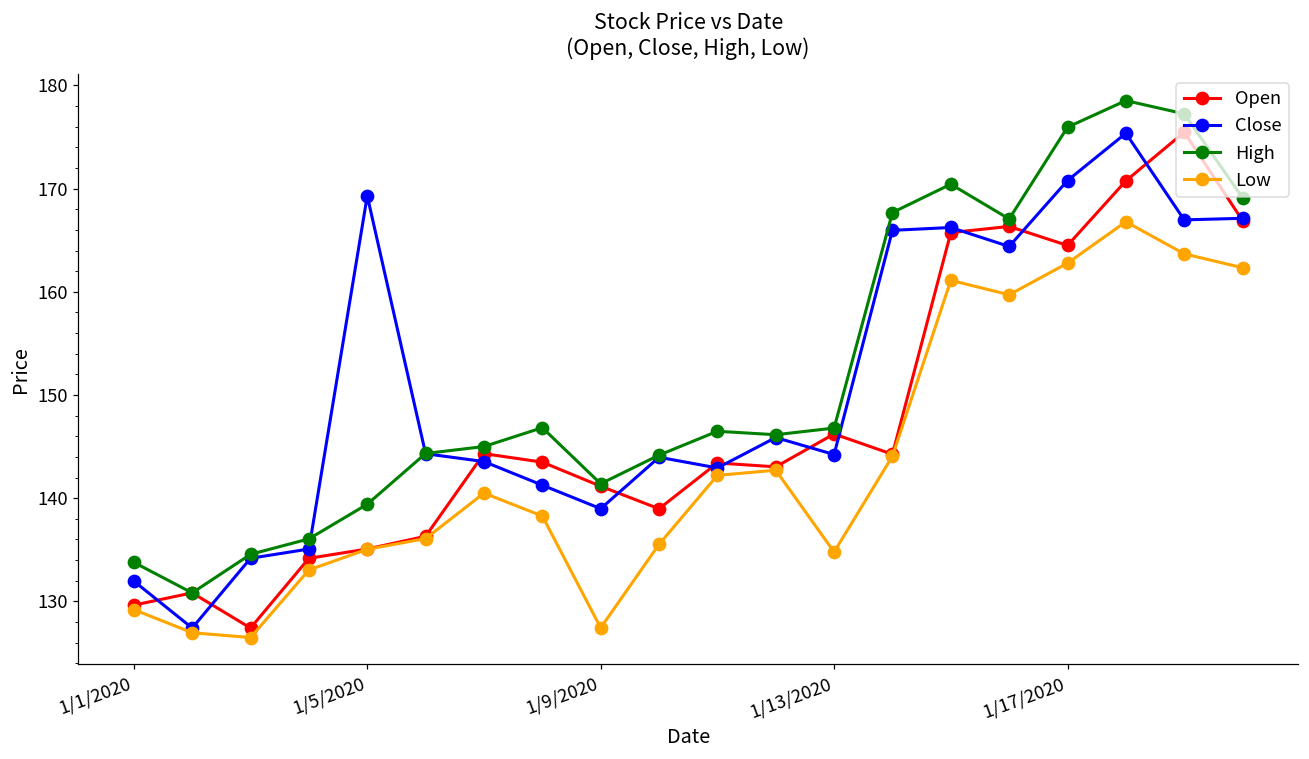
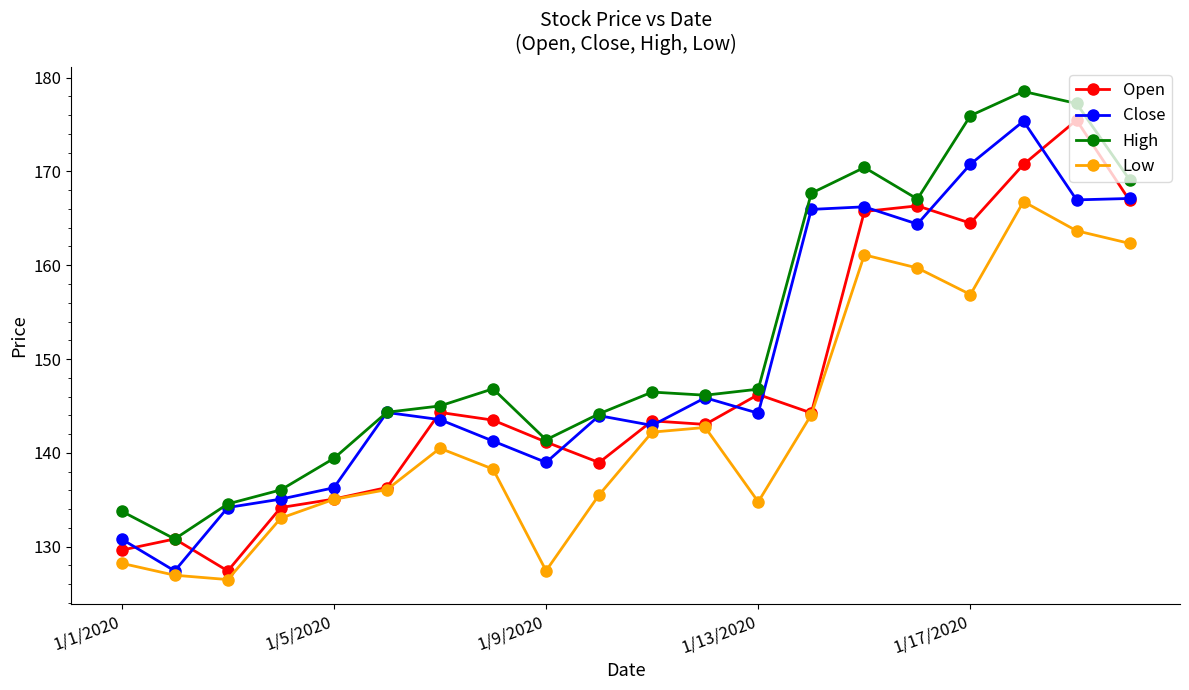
  {
    "Open": {
      "1/1/2020": 130,
      "1/13/2020": 146,
      "1/17/2020": 164
    },
    "Close": {
-     "1/1/2020": 132,
-     "1/5/2020": 169,
+     "1/1/2020": 131,
+     "1/5/2020": 136,
      "1/9/2020": 139,
      "1/13/2020": 144,
      "1/17/2020": 171
    },
    "High": {
      "1/1/2020": 134,
      "1/5/2020": 139,
      "1/13/2020": 147,
      "1/17/2020": 176
    },
    "Low": {
-     "1/1/2020": 129,
+     "1/1/2020": 128,
      "1/9/2020": 127,
      "1/13/2020": 135,
-     "1/17/2020": 163
+     "1/17/2020": 157
    }
  }
